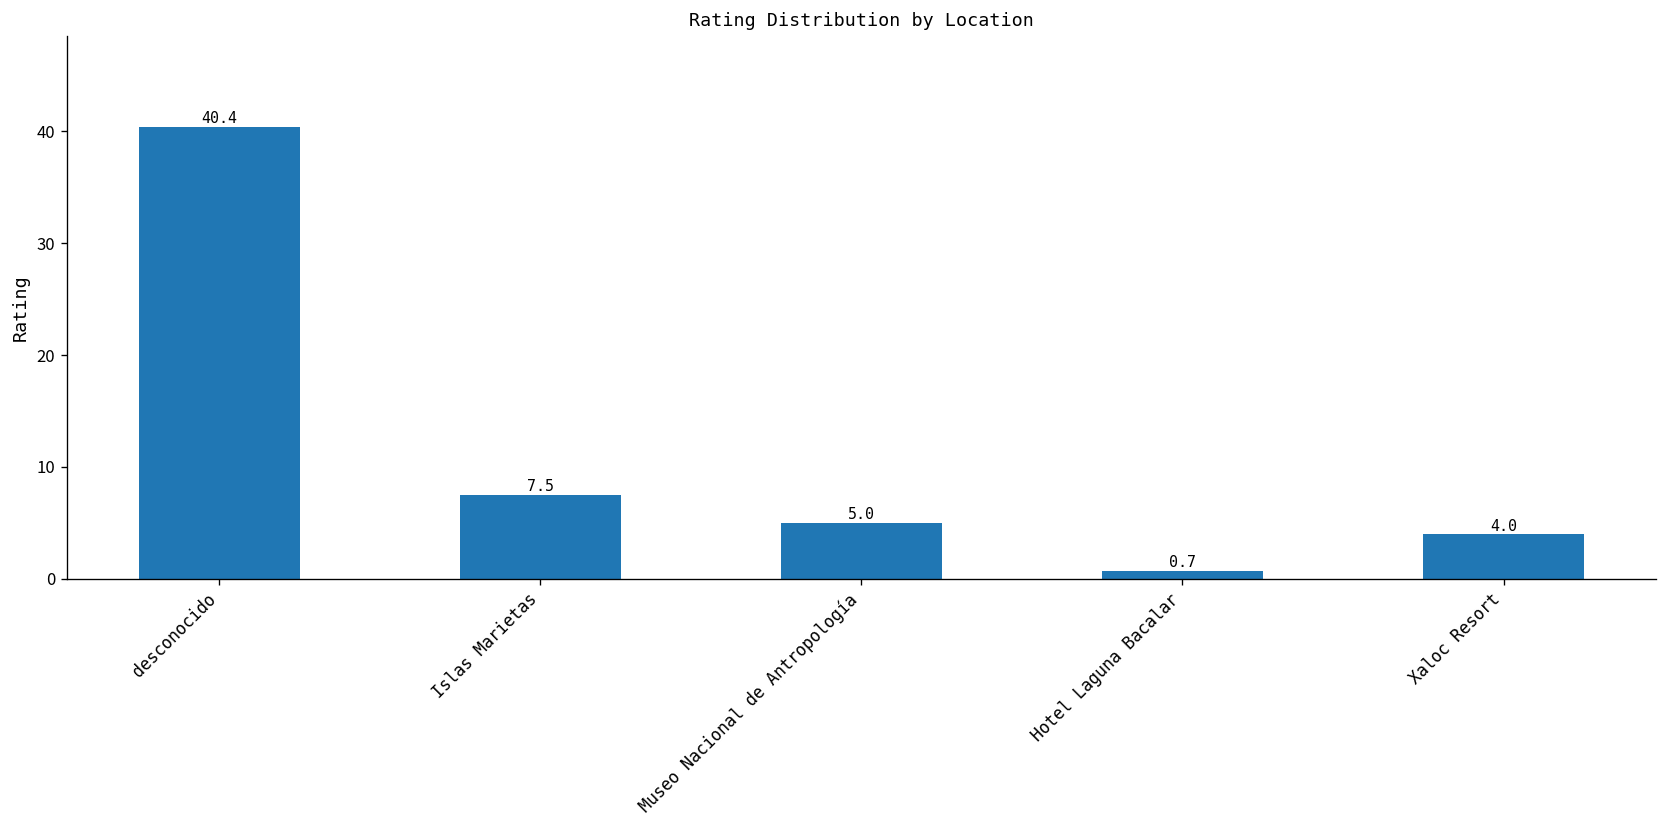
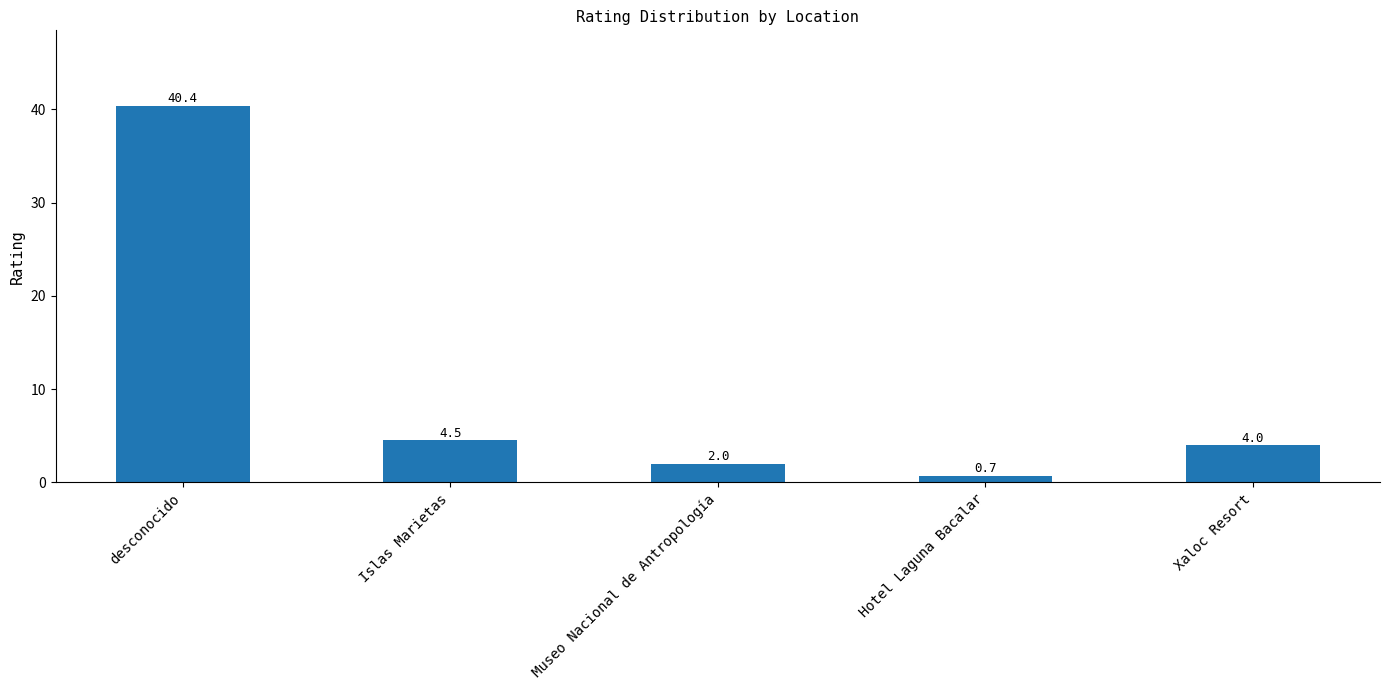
  {
    "desconocido": 40.4,
-   "Islas Marietas": 7.5,
-   "Museo Nacional de Antropología": 5.0,
+   "Islas Marietas": 4.5,
+   "Museo Nacional de Antropología": 2.0,
    "Hotel Laguna Bacalar": 0.7,
    "Xaloc Resort": 4.0
  }
